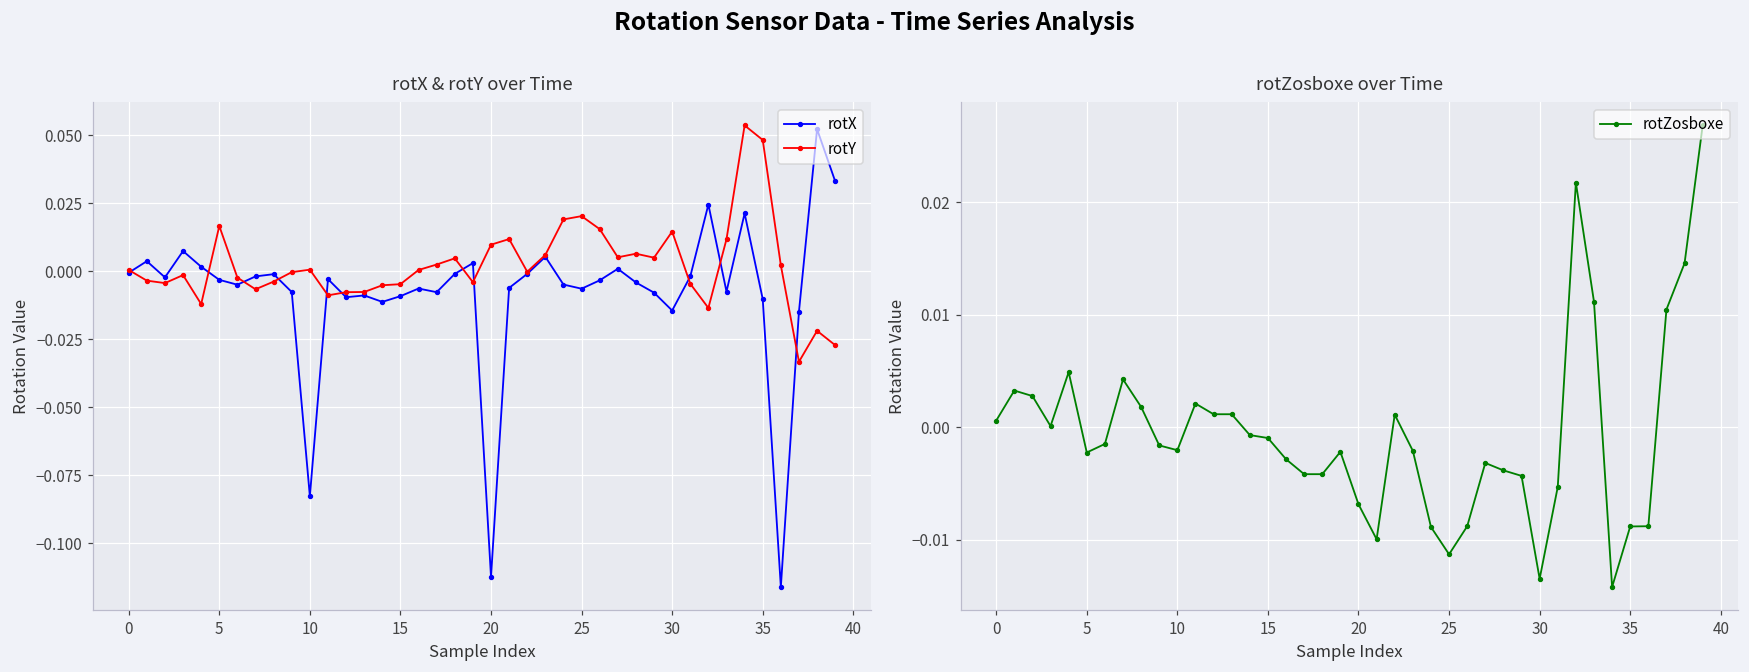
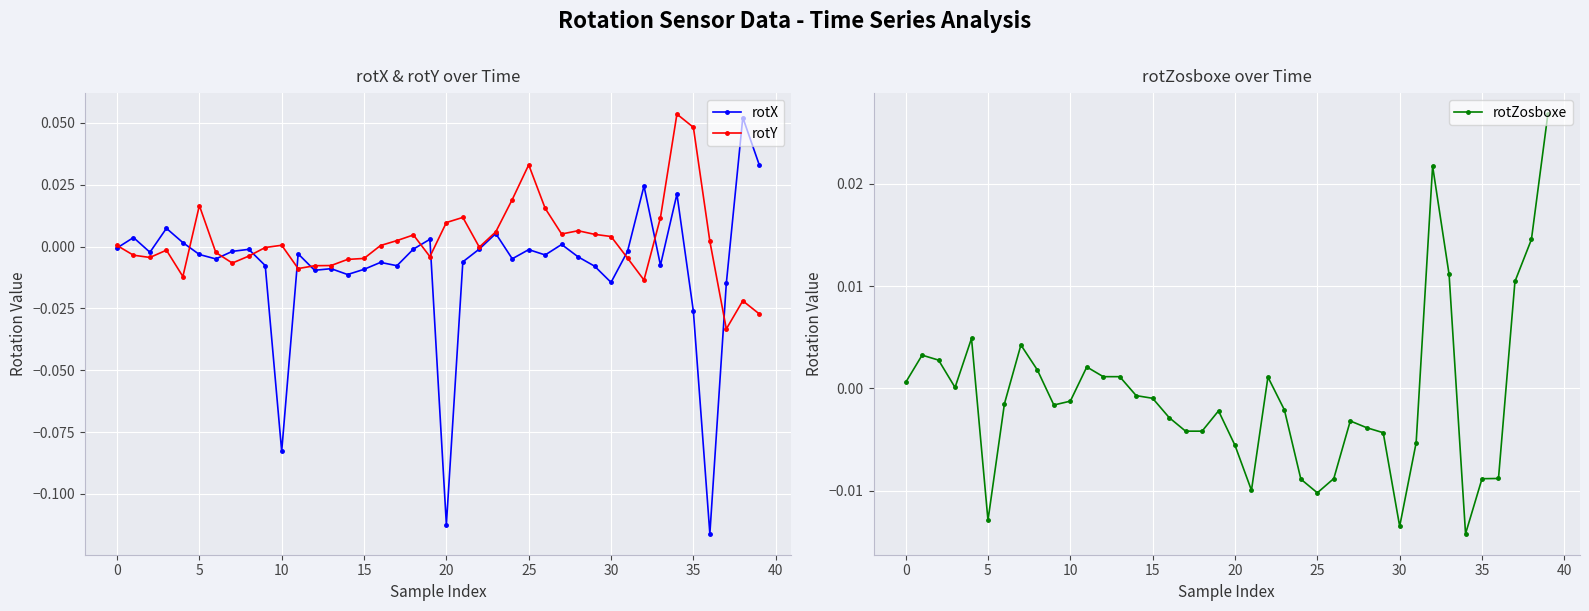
  {
    "rotX & rotY over Time": {
      "rotX": {
        "5": -0.003,
        "10": -0.083,
        "15": -0.009,
        "20": -0.112,
-       "25": -0.006,
+       "25": -0.001,
        "30": -0.014,
-       "35": -0.010
+       "35": -0.026
      },
      "rotY": {
        "5": 0.017,
        "10": 0.001,
        "15": -0.005,
        "20": 0.010,
-       "25": 0.020,
-       "30": 0.015,
+       "25": 0.033,
+       "30": 0.004,
        "35": 0.048
      }
    },
    "rotZosboxe over Time": {
      "0": 0.0006,
-     "5": -0.0023,
-     "10": -0.0020,
+     "5": -0.0129,
+     "10": -0.0012,
      "15": -0.0010,
-     "20": -0.0069,
-     "25": -0.0113,
+     "20": -0.0056,
+     "25": -0.0102,
      "30": -0.0135,
      "35": -0.0088
    }
  }
